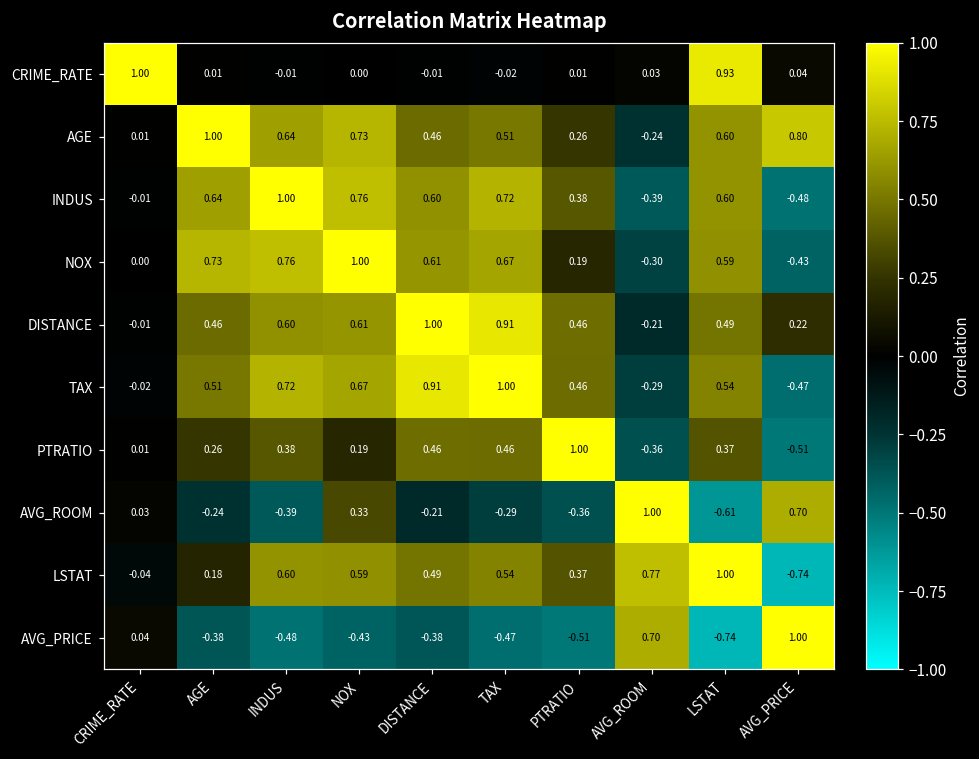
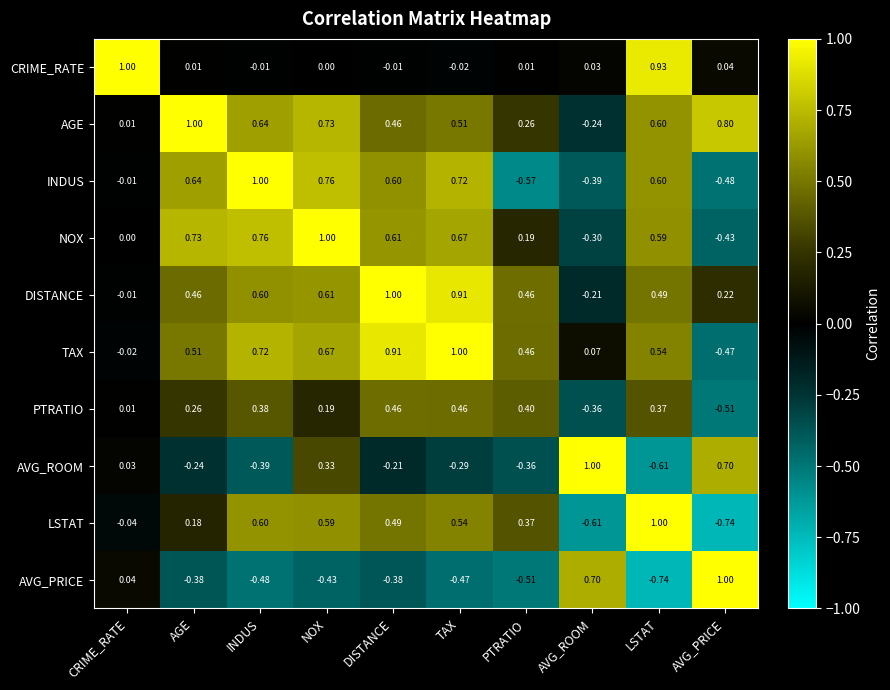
  {
    "CRIME_RATE": {
      "CRIME_RATE": 1.00,
      "AGE": 0.01,
      "INDUS": -0.01,
      "NOX": 0.00,
      "DISTANCE": -0.01,
      "TAX": -0.02,
      "PTRATIO": 0.01,
      "AVG_ROOM": 0.03,
      "LSTAT": 0.93,
      "AVG_PRICE": 0.04
    },
    "AGE": {
      "CRIME_RATE": 0.01,
      "AGE": 1.00,
      "INDUS": 0.64,
      "NOX": 0.73,
      "DISTANCE": 0.46,
      "TAX": 0.51,
      "PTRATIO": 0.26,
      "AVG_ROOM": -0.24,
      "LSTAT": 0.60,
      "AVG_PRICE": 0.80
    },
    "INDUS": {
      "CRIME_RATE": -0.01,
      "AGE": 0.64,
      "INDUS": 1.00,
      "NOX": 0.76,
      "DISTANCE": 0.60,
      "TAX": 0.72,
-     "PTRATIO": 0.38,
+     "PTRATIO": -0.57,
      "AVG_ROOM": -0.39,
      "LSTAT": 0.60,
      "AVG_PRICE": -0.48
    },
    "NOX": {
      "CRIME_RATE": 0.00,
      "AGE": 0.73,
      "INDUS": 0.76,
      "NOX": 1.00,
      "DISTANCE": 0.61,
      "TAX": 0.67,
      "PTRATIO": 0.19,
      "AVG_ROOM": -0.30,
      "LSTAT": 0.59,
      "AVG_PRICE": -0.43
    },
    "DISTANCE": {
      "CRIME_RATE": -0.01,
      "AGE": 0.46,
      "INDUS": 0.60,
      "NOX": 0.61,
      "DISTANCE": 1.00,
      "TAX": 0.91,
      "PTRATIO": 0.46,
      "AVG_ROOM": -0.21,
      "LSTAT": 0.49,
      "AVG_PRICE": 0.22
    },
    "TAX": {
      "CRIME_RATE": -0.02,
      "AGE": 0.51,
      "INDUS": 0.72,
      "NOX": 0.67,
      "DISTANCE": 0.91,
      "TAX": 1.00,
      "PTRATIO": 0.46,
-     "AVG_ROOM": -0.29,
+     "AVG_ROOM": 0.07,
      "LSTAT": 0.54,
      "AVG_PRICE": -0.47
    },
    "PTRATIO": {
      "CRIME_RATE": 0.01,
      "AGE": 0.26,
      "INDUS": 0.38,
      "NOX": 0.19,
      "DISTANCE": 0.46,
      "TAX": 0.46,
-     "PTRATIO": 1.00,
+     "PTRATIO": 0.40,
      "AVG_ROOM": -0.36,
      "LSTAT": 0.37,
      "AVG_PRICE": -0.51
    },
    "AVG_ROOM": {
      "CRIME_RATE": 0.03,
      "AGE": -0.24,
      "INDUS": -0.39,
      "NOX": 0.33,
      "DISTANCE": -0.21,
      "TAX": -0.29,
      "PTRATIO": -0.36,
      "AVG_ROOM": 1.00,
      "LSTAT": -0.61,
      "AVG_PRICE": 0.70
    },
    "LSTAT": {
      "CRIME_RATE": -0.04,
      "AGE": 0.18,
      "INDUS": 0.60,
      "NOX": 0.59,
      "DISTANCE": 0.49,
      "TAX": 0.54,
      "PTRATIO": 0.37,
-     "AVG_ROOM": 0.77,
+     "AVG_ROOM": -0.61,
      "LSTAT": 1.00,
      "AVG_PRICE": -0.74
    },
    "AVG_PRICE": {
      "CRIME_RATE": 0.04,
      "AGE": -0.38,
      "INDUS": -0.48,
      "NOX": -0.43,
      "DISTANCE": -0.38,
      "TAX": -0.47,
      "PTRATIO": -0.51,
      "AVG_ROOM": 0.70,
      "LSTAT": -0.74,
      "AVG_PRICE": 1.00
    }
  }
